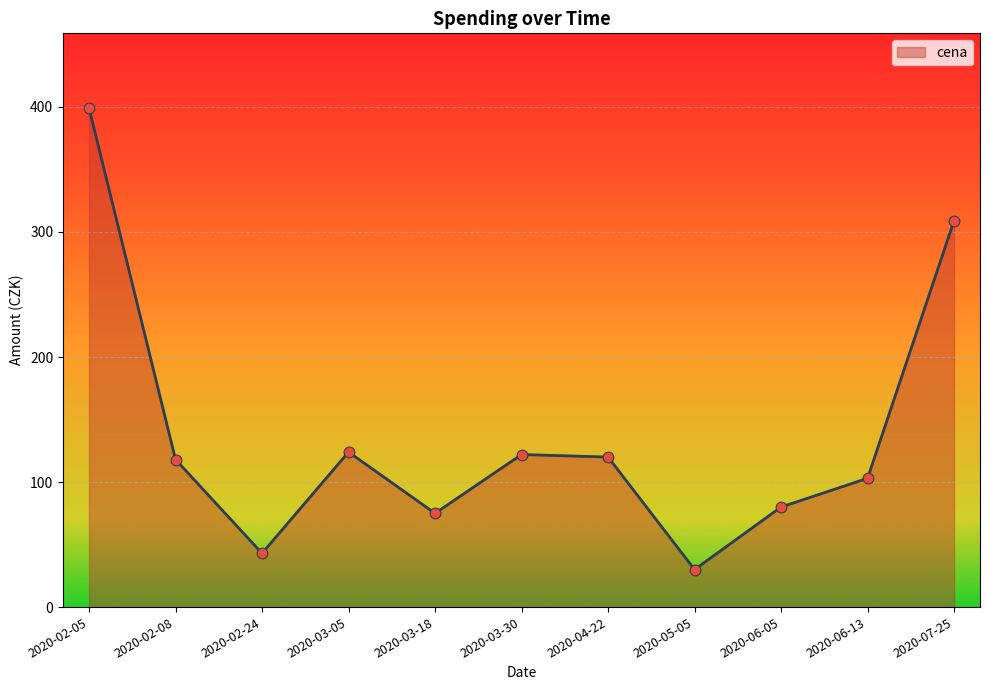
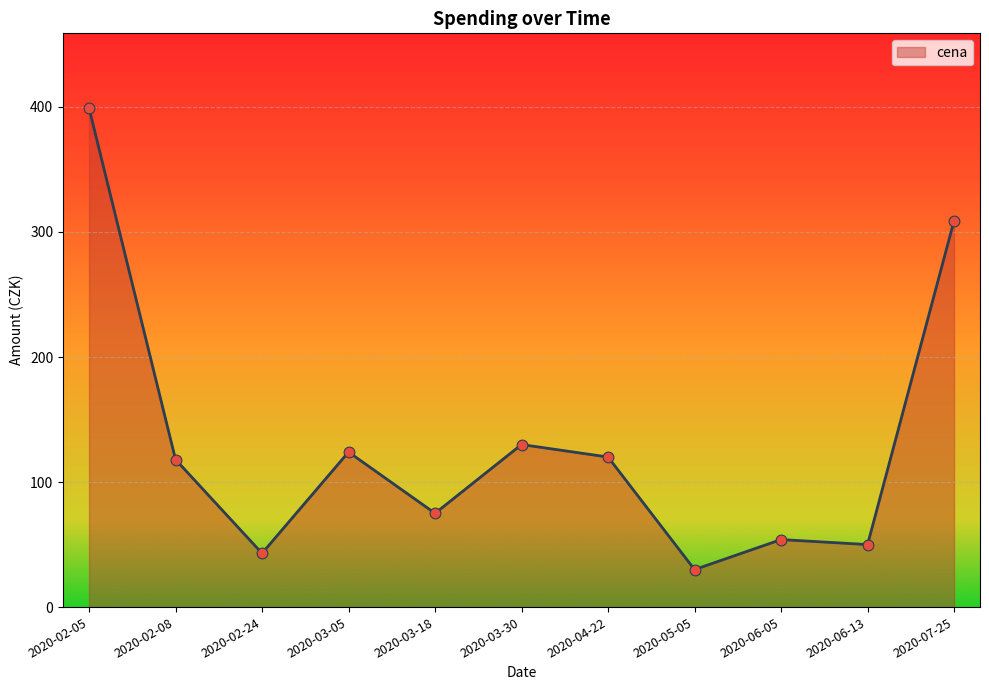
  {
    "2020-02-05": 399,
    "2020-02-08": 118,
    "2020-02-24": 43,
    "2020-03-05": 124,
    "2020-03-18": 75,
-   "2020-03-30": 122,
+   "2020-03-30": 130,
    "2020-04-22": 120,
    "2020-05-05": 30,
-   "2020-06-05": 80,
-   "2020-06-13": 103,
+   "2020-06-05": 54,
+   "2020-06-13": 50,
    "2020-07-25": 309
  }
